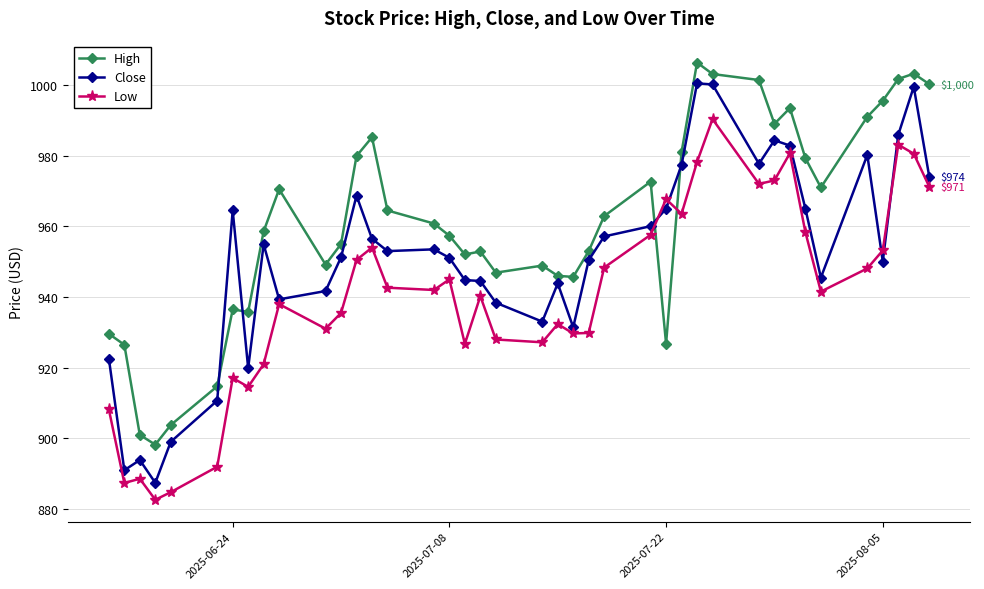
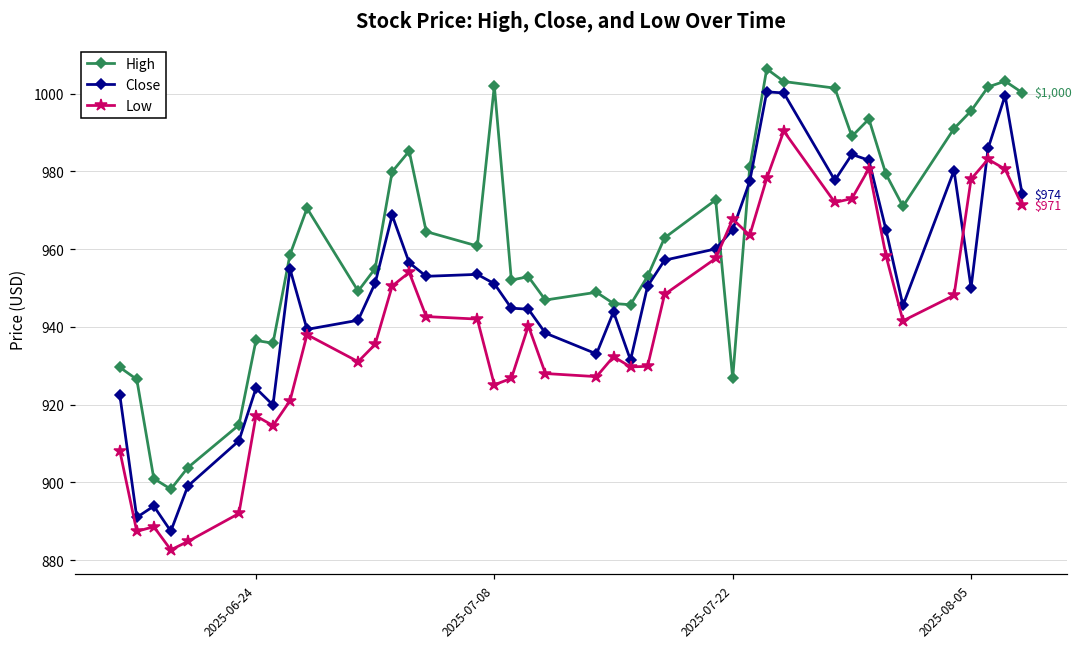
  {
    "High": {
      "2025-06-24": 937,
-     "2025-07-08": 957,
+     "2025-07-08": 1002,
      "2025-07-22": 927,
      "2025-08-05": 996
    },
    "Close": {
-     "2025-06-24": 965,
+     "2025-06-24": 924,
      "2025-07-08": 951,
      "2025-07-22": 965,
      "2025-08-05": 950
    },
    "Low": {
      "2025-06-24": 917,
-     "2025-07-08": 945,
+     "2025-07-08": 925,
      "2025-07-22": 968,
-     "2025-08-05": 953
+     "2025-08-05": 978
    }
  }
